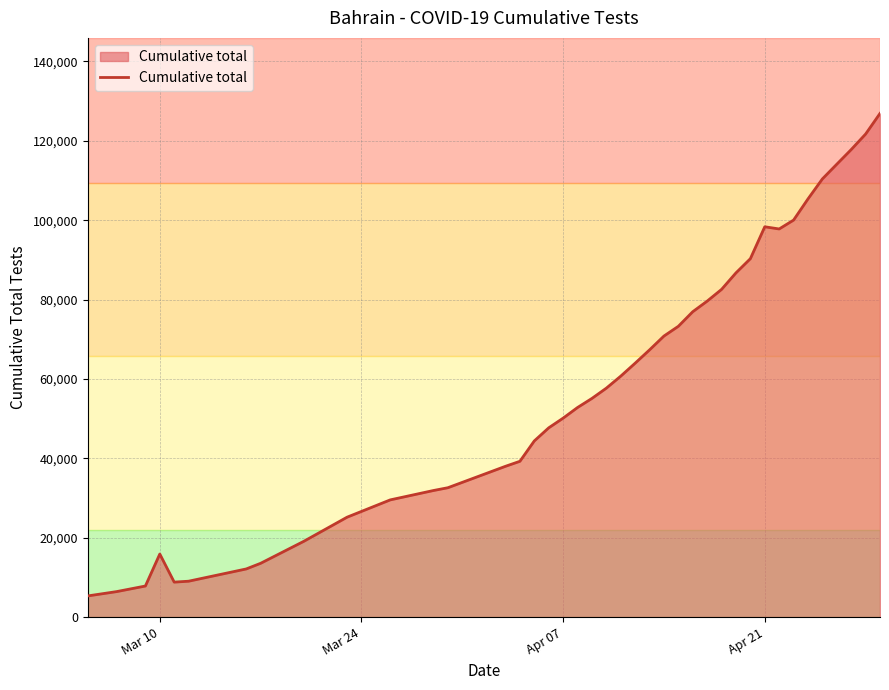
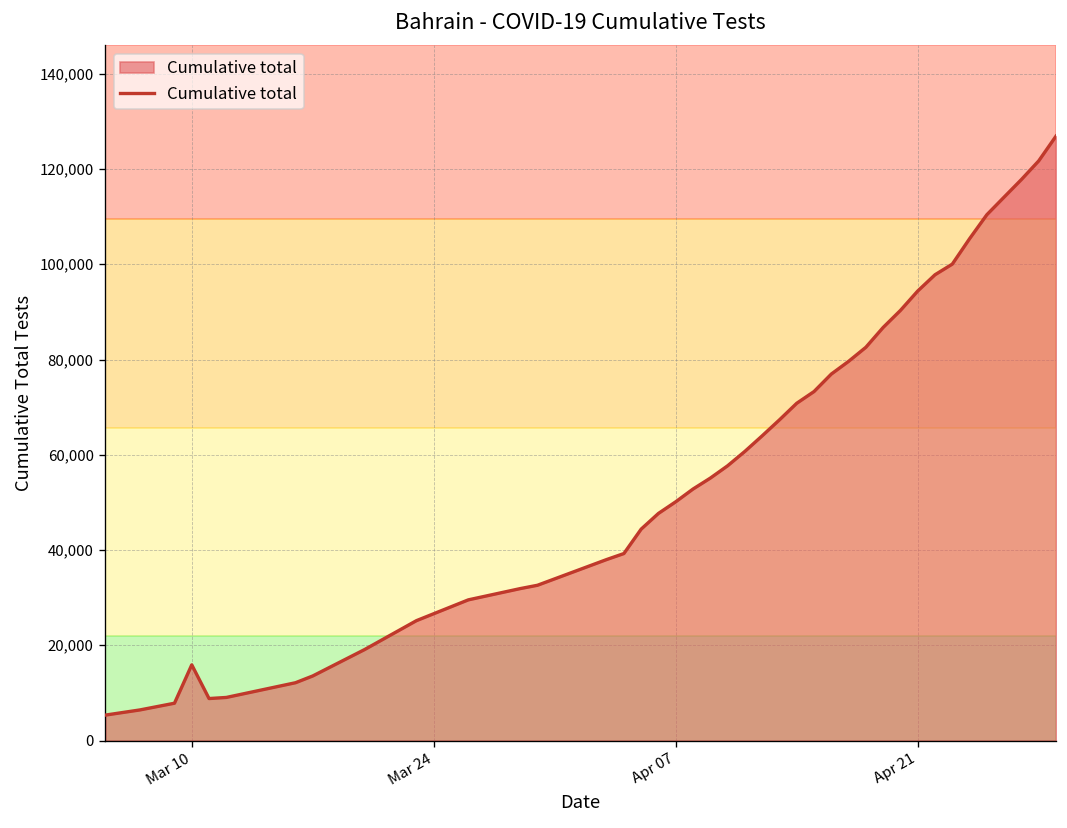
  {
    "Mar 10": "16,000",
    "Apr 07": "50,000",
-   "Apr 21": "98,000"
+   "Apr 21": "94,000"
  }
